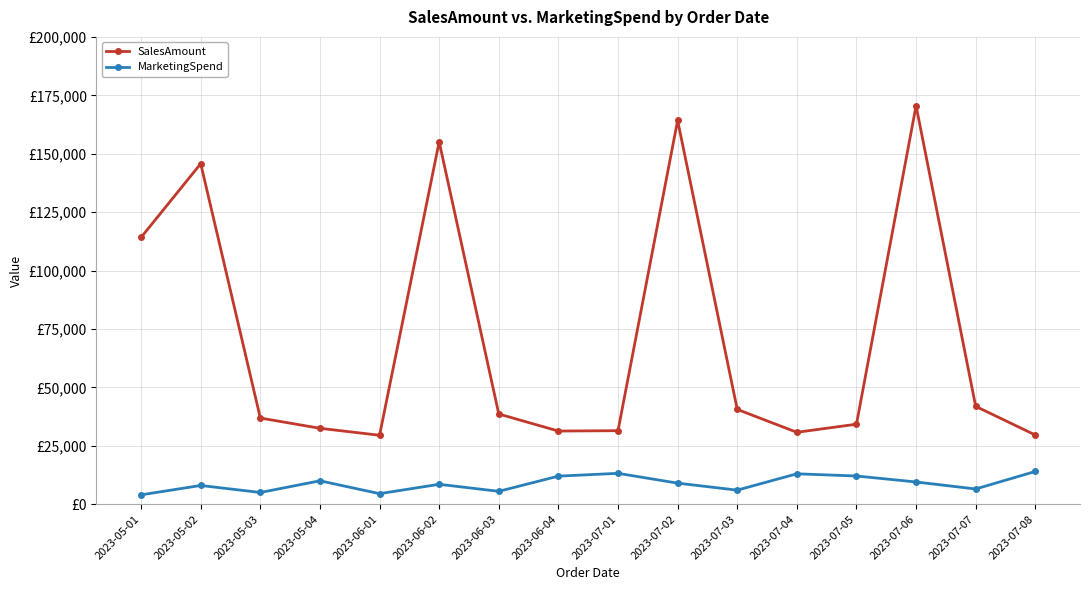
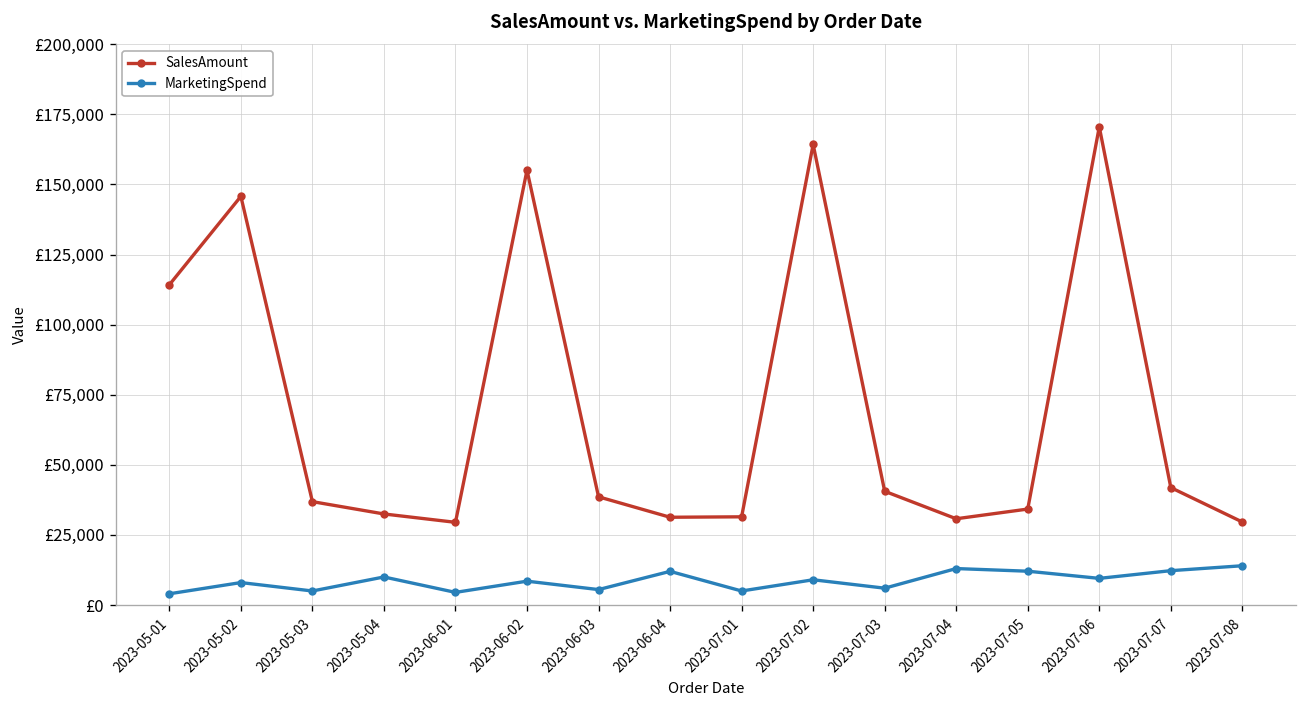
  {
    "SalesAmount": {
      "2023-05-01": "£114,000",
      "2023-05-02": "£146,000",
      "2023-05-03": "£37,000",
      "2023-05-04": "£32,000",
      "2023-06-01": "£29,000",
      "2023-06-02": "£155,000",
      "2023-06-03": "£39,000",
      "2023-06-04": "£31,000",
      "2023-07-01": "£31,000",
      "2023-07-02": "£164,000",
      "2023-07-03": "£41,000",
      "2023-07-04": "£31,000",
      "2023-07-05": "£34,000",
      "2023-07-06": "£171,000",
      "2023-07-07": "£42,000",
      "2023-07-08": "£30,000"
    },
    "MarketingSpend": {
      "2023-05-01": "£4,000",
      "2023-05-02": "£8,000",
      "2023-05-03": "£5,000",
      "2023-05-04": "£10,000",
      "2023-06-01": "£5,000",
      "2023-06-02": "£9,000",
      "2023-06-03": "£6,000",
      "2023-06-04": "£12,000",
-     "2023-07-01": "£13,000",
+     "2023-07-01": "£5,000",
      "2023-07-02": "£9,000",
      "2023-07-03": "£6,000",
      "2023-07-04": "£13,000",
      "2023-07-05": "£12,000",
      "2023-07-06": "£10,000",
-     "2023-07-07": "£7,000",
+     "2023-07-07": "£12,000",
      "2023-07-08": "£14,000"
    }
  }
